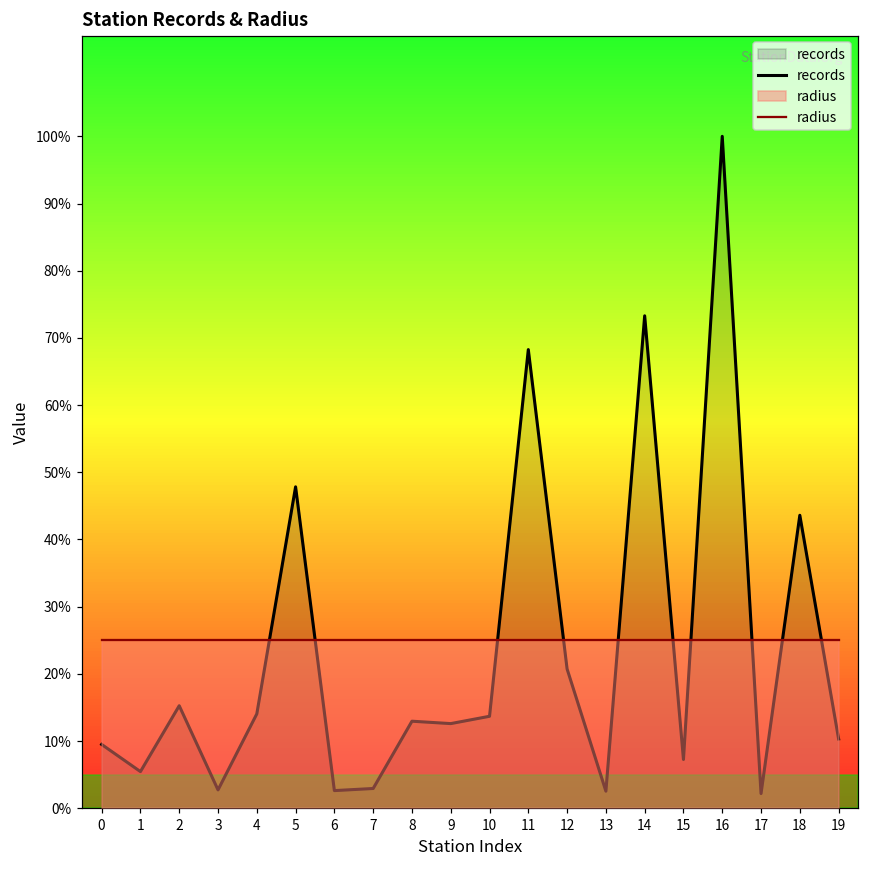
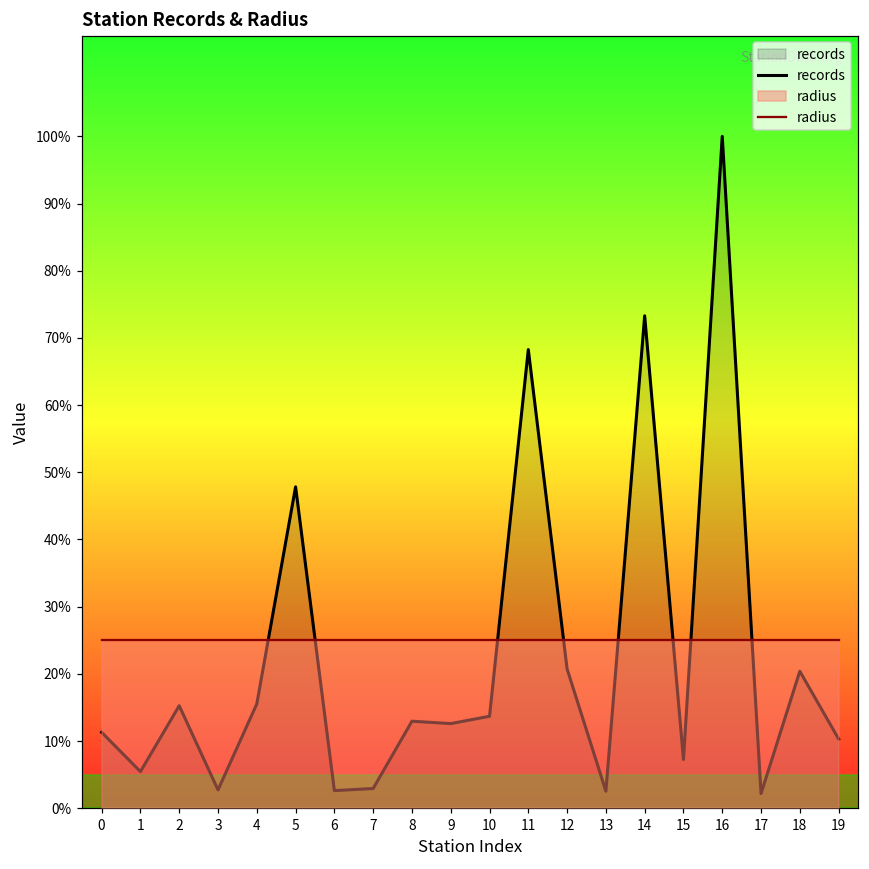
  {
    "records": {
-     "0": "9%",
+     "0": "11%",
      "1": "5%",
      "2": "15%",
-     "4": "14%",
+     "4": "16%",
      "5": "48%",
      "8": "13%",
      "9": "13%",
      "10": "14%",
      "11": "68%",
      "12": "21%",
      "14": "73%",
      "15": "7%",
      "16": "100%",
-     "18": "44%",
+     "18": "20%",
      "19": "10%"
    }
  }
